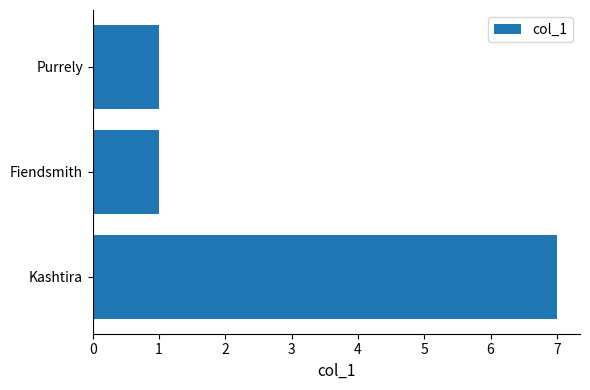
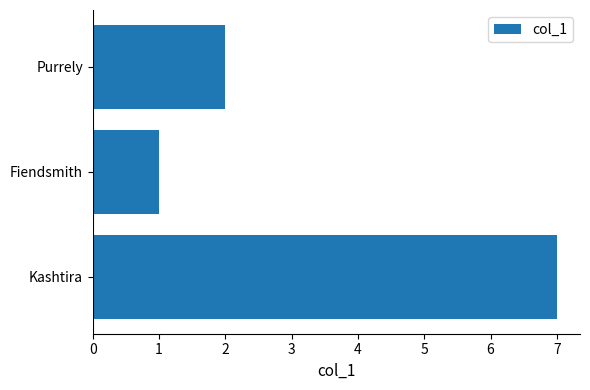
  {
-   "Purrely": 1,
+   "Purrely": 2,
    "Fiendsmith": 1,
    "Kashtira": 7
  }
